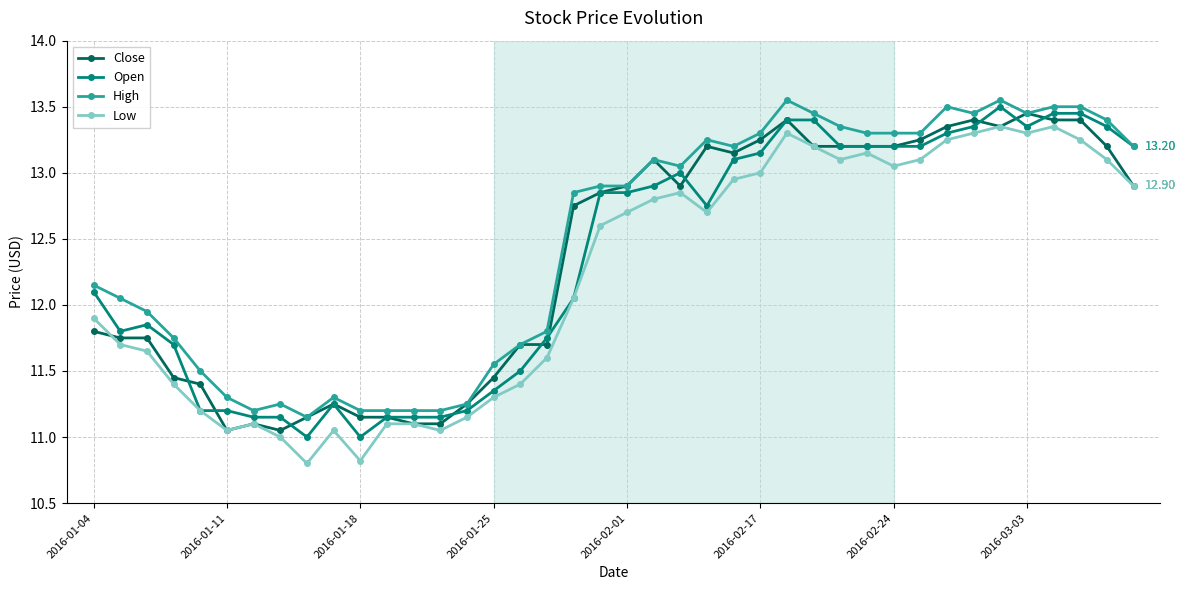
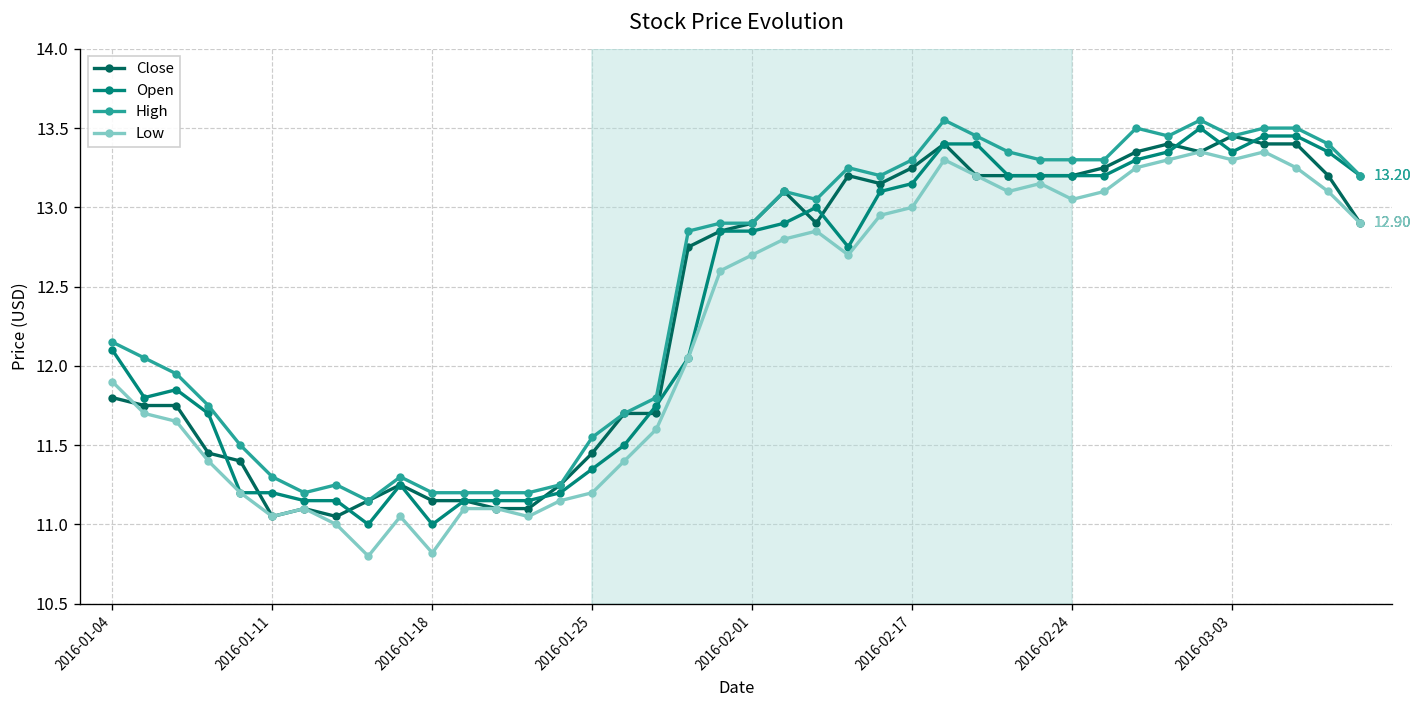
  {
    "Low": {
      "2016-01-04": 11.9,
      "2016-01-18": 10.82,
-     "2016-01-25": 11.3,
+     "2016-01-25": 11.2,
      "2016-02-01": 12.7,
      "2016-02-17": 13.0,
      "2016-02-24": 13.05,
      "2016-03-03": 13.3
    }
  }
